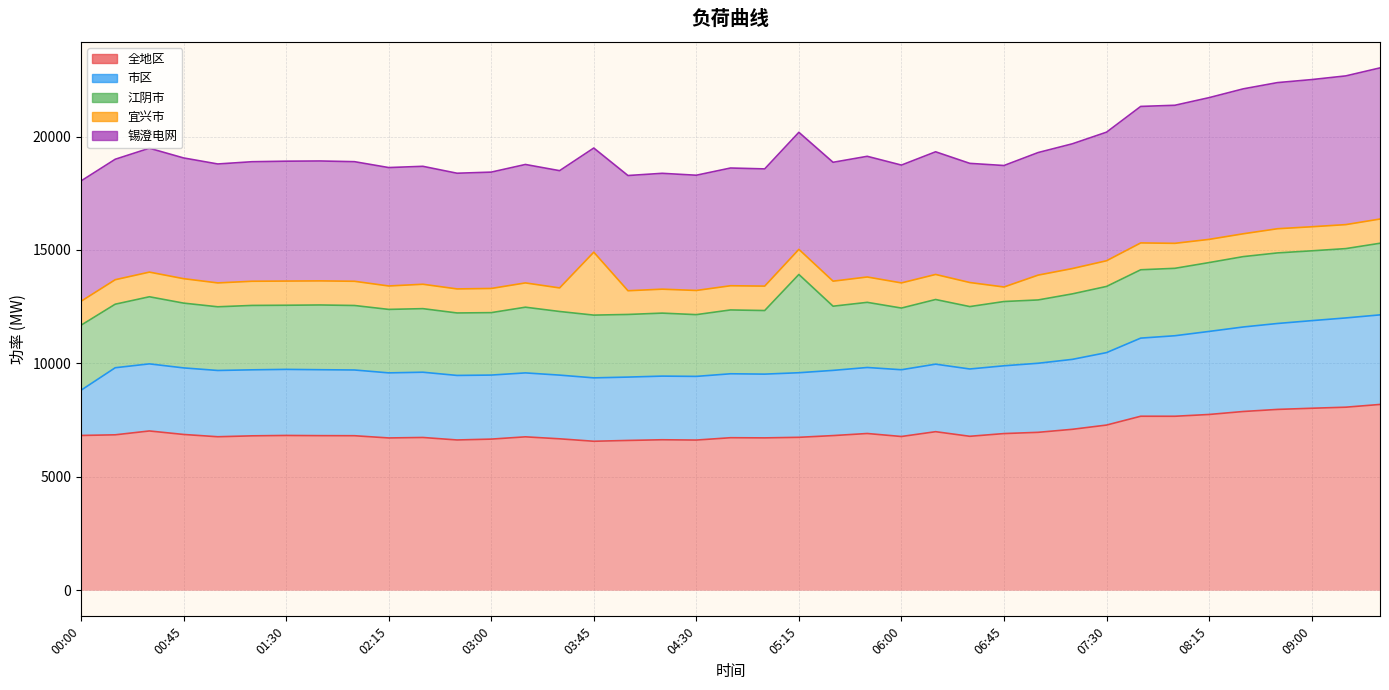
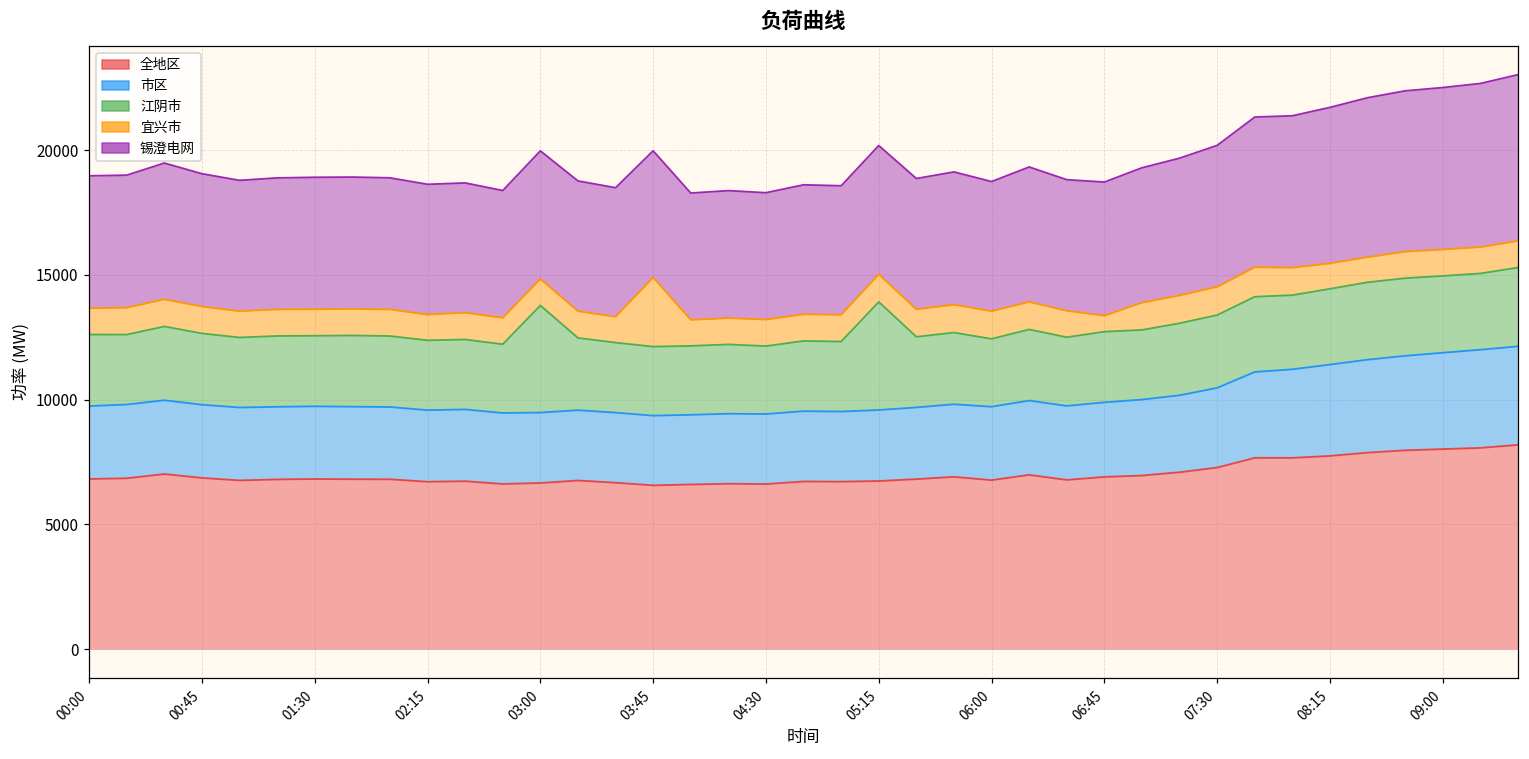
  {
    "全地区": {
      "00:00": 6800,
      "00:45": 6900,
      "01:30": 6800,
      "02:15": 6700,
      "03:00": 6700,
      "03:45": 6600,
      "04:30": 6600,
      "05:15": 6700,
      "06:00": 6800,
      "06:45": 6900,
      "07:30": 7300,
      "08:15": 7700,
      "09:00": 8000
    },
    "市区": {
-     "00:00": 2000,
+     "00:00": 2900,
      "00:45": 2900,
      "01:30": 2900,
      "02:15": 2900,
      "03:00": 2800,
      "03:45": 2800,
      "04:30": 2800,
      "05:15": 2800,
      "06:00": 2900,
      "06:45": 3000,
      "07:30": 3200,
      "08:15": 3700,
      "09:00": 3900
    },
    "江阴市": {
      "00:00": 2900,
      "00:45": 2900,
      "01:30": 2800,
      "02:15": 2800,
-     "03:00": 2800,
+     "03:00": 4300,
      "03:45": 2800,
      "04:30": 2700,
      "05:15": 4300,
      "06:00": 2700,
      "06:45": 2800,
      "07:30": 2900,
      "08:15": 3000,
      "09:00": 3100
    },
    "宜兴市": {
      "00:00": 1100,
      "00:45": 1100,
      "01:30": 1100,
      "02:15": 1000,
      "03:00": 1100,
      "03:45": 2800,
      "04:30": 1100,
      "05:15": 1100,
      "06:00": 1100,
      "06:45": 600,
      "07:30": 1100,
      "08:15": 1000,
      "09:00": 1100
    },
    "锡澄电网": {
      "00:00": 5300,
      "00:45": 5300,
      "01:30": 5300,
      "02:15": 5200,
      "03:00": 5100,
-     "03:45": 4600,
+     "03:45": 5100,
      "04:30": 5100,
      "05:15": 5200,
      "06:00": 5200,
      "06:45": 5400,
      "07:30": 5700,
      "08:15": 6200,
      "09:00": 6500
    }
  }
